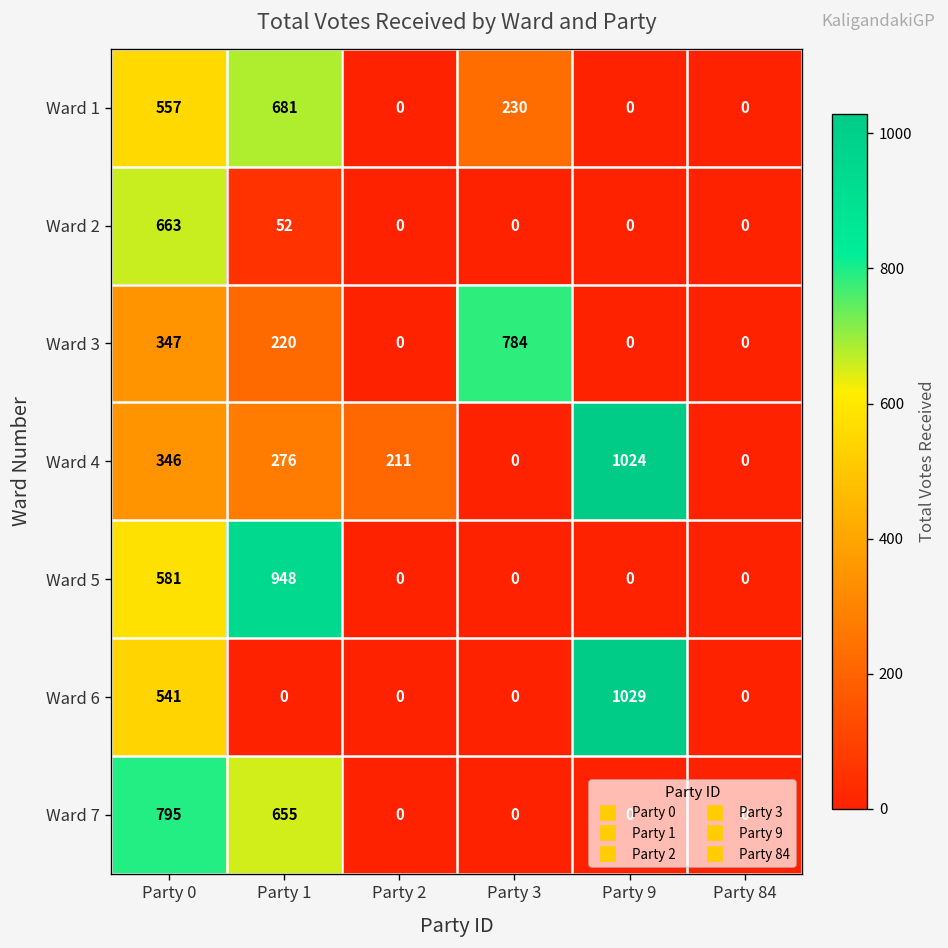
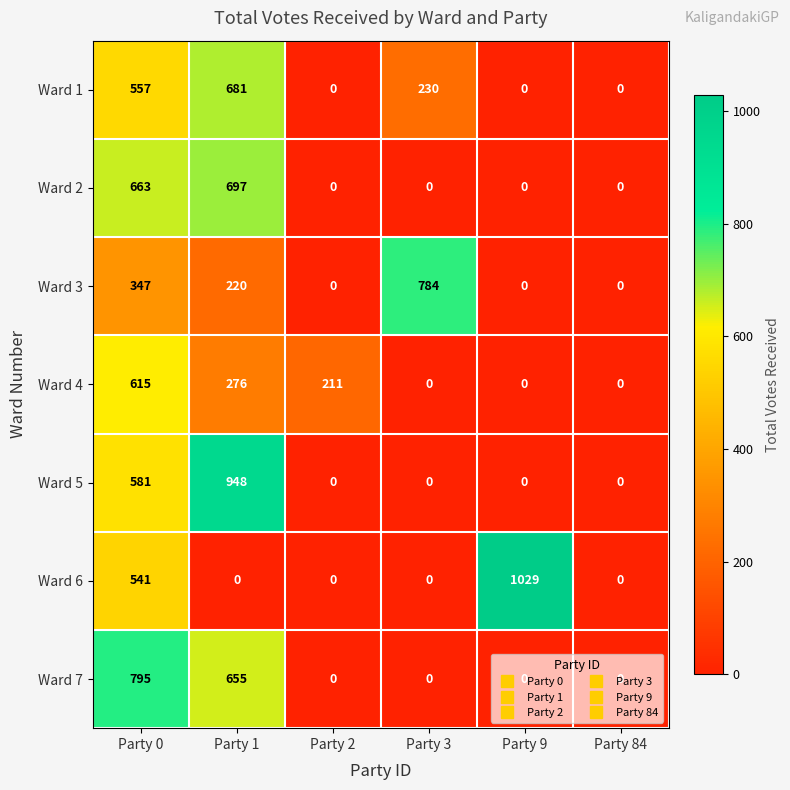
  {
    "Ward 1": {
      "Party 0": 557,
      "Party 1": 681,
      "Party 2": 0,
      "Party 3": 230,
      "Party 9": 0,
      "Party 84": 0
    },
    "Ward 2": {
      "Party 0": 663,
-     "Party 1": 52,
+     "Party 1": 697,
      "Party 2": 0,
      "Party 3": 0,
      "Party 9": 0,
      "Party 84": 0
    },
    "Ward 3": {
      "Party 0": 347,
      "Party 1": 220,
      "Party 2": 0,
      "Party 3": 784,
      "Party 9": 0,
      "Party 84": 0
    },
    "Ward 4": {
-     "Party 0": 346,
+     "Party 0": 615,
      "Party 1": 276,
      "Party 2": 211,
      "Party 3": 0,
-     "Party 9": 1024,
+     "Party 9": 0,
      "Party 84": 0
    },
    "Ward 5": {
      "Party 0": 581,
      "Party 1": 948,
      "Party 2": 0,
      "Party 3": 0,
      "Party 9": 0,
      "Party 84": 0
    },
    "Ward 6": {
      "Party 0": 541,
      "Party 1": 0,
      "Party 2": 0,
      "Party 3": 0,
      "Party 9": 1029,
      "Party 84": 0
    },
    "Ward 7": {
      "Party 0": 795,
      "Party 1": 655,
      "Party 2": 0,
      "Party 3": 0
    }
  }
